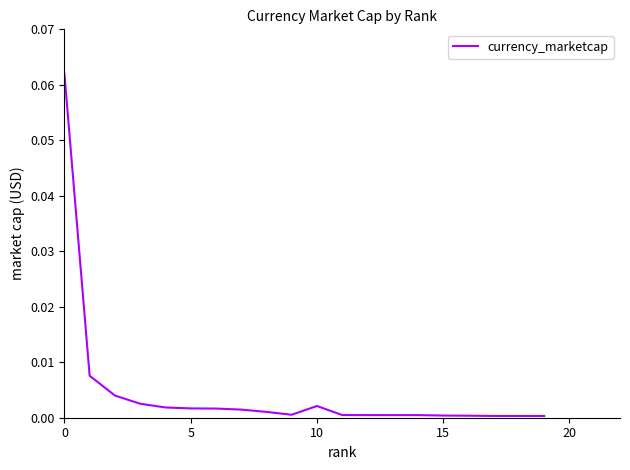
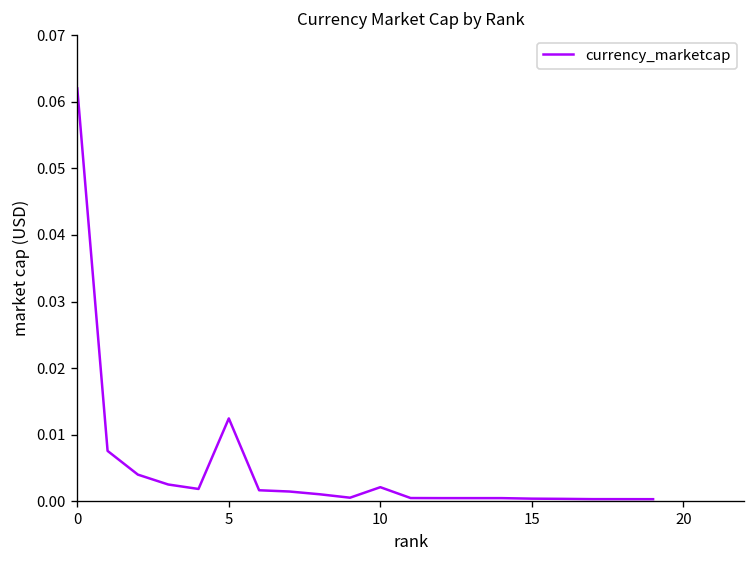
  {
    "0": 0.062,
-   "5": 0.002,
+   "5": 0.012,
    "10": 0.002,
    "15": 0.000
  }
